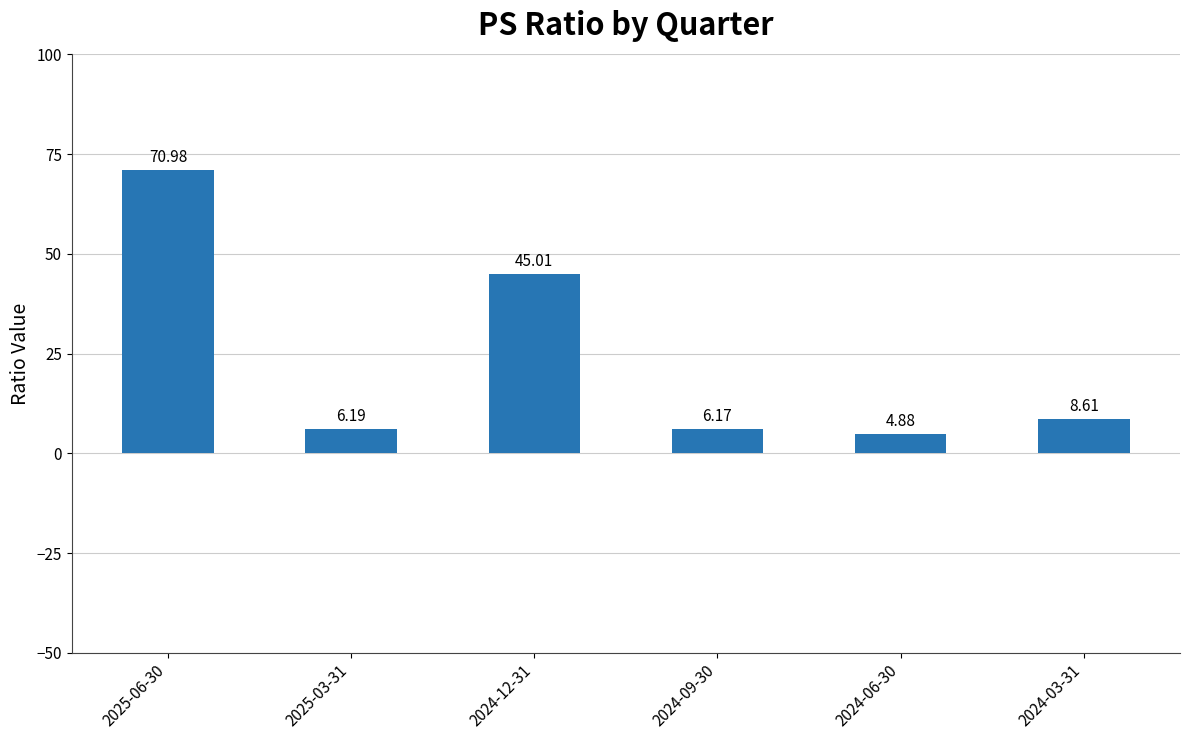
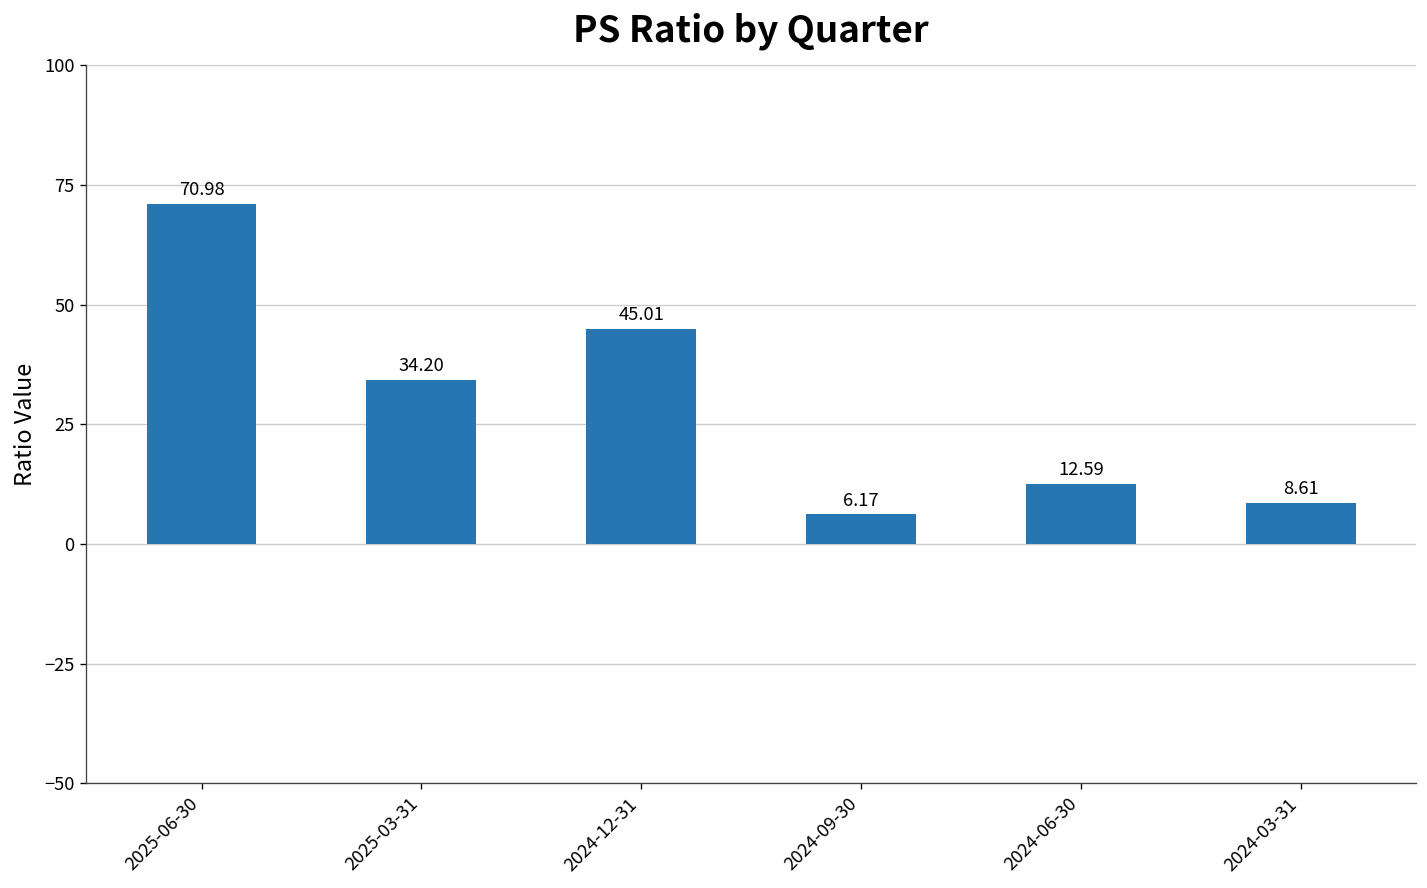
  {
    "2025-06-30": 70.98,
-   "2025-03-31": 6.19,
+   "2025-03-31": 34.20,
    "2024-12-31": 45.01,
    "2024-09-30": 6.17,
-   "2024-06-30": 4.88,
+   "2024-06-30": 12.59,
    "2024-03-31": 8.61
  }
